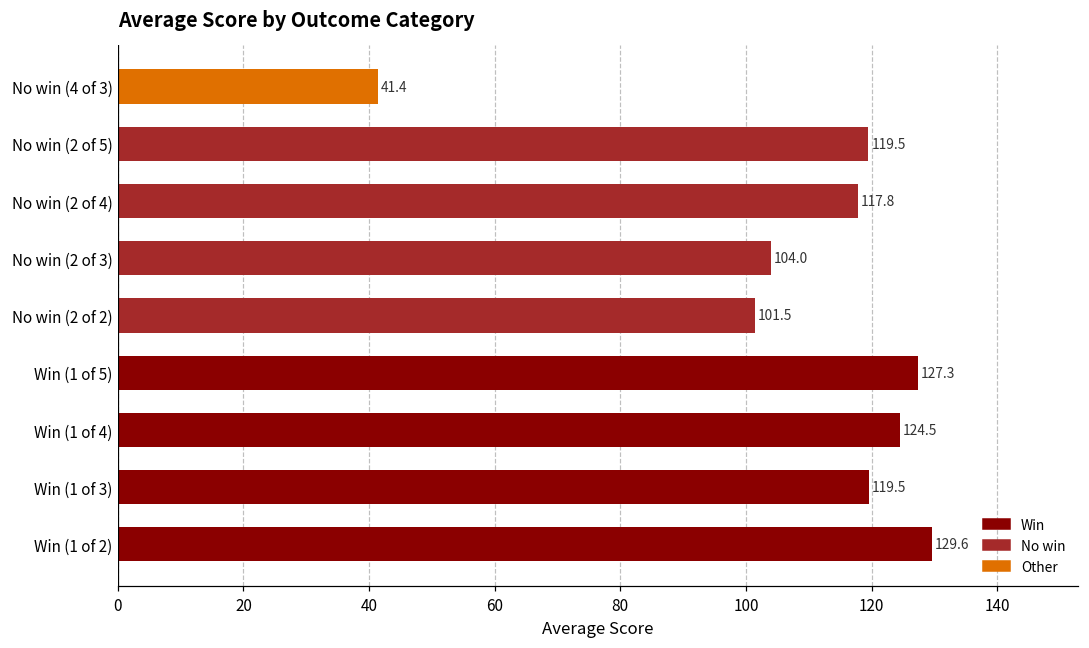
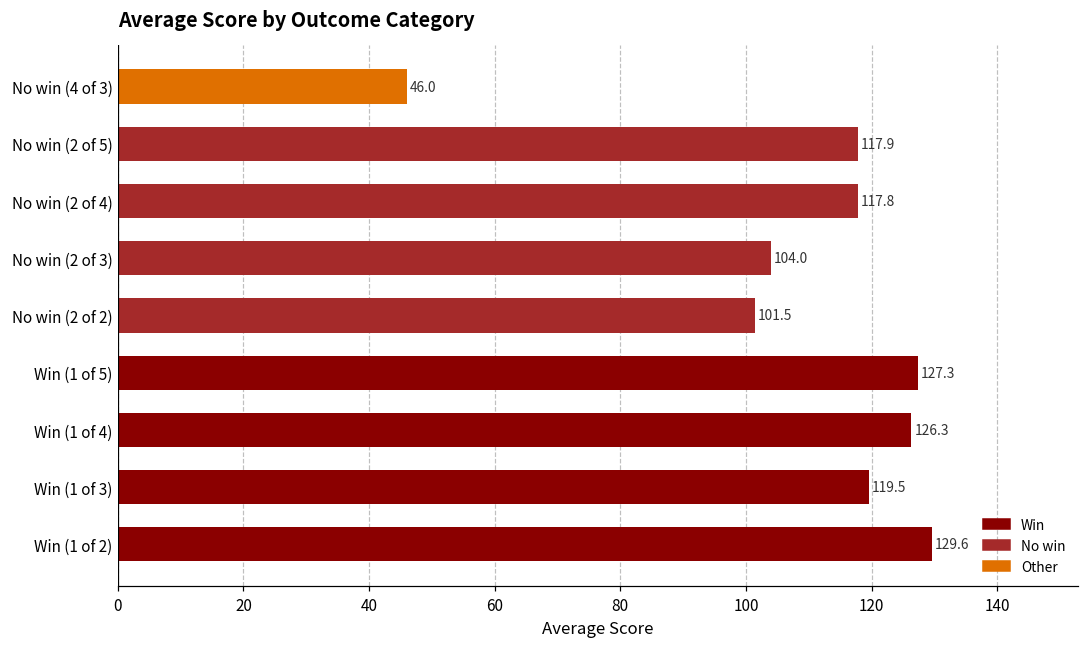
  {
-   "No win (4 of 3)": 41.4,
-   "No win (2 of 5)": 119.5,
+   "No win (4 of 3)": 46.0,
+   "No win (2 of 5)": 117.9,
    "No win (2 of 4)": 117.8,
    "No win (2 of 3)": 104.0,
    "No win (2 of 2)": 101.5,
    "Win (1 of 5)": 127.3,
-   "Win (1 of 4)": 124.5,
+   "Win (1 of 4)": 126.3,
    "Win (1 of 3)": 119.5,
    "Win (1 of 2)": 129.6
  }
